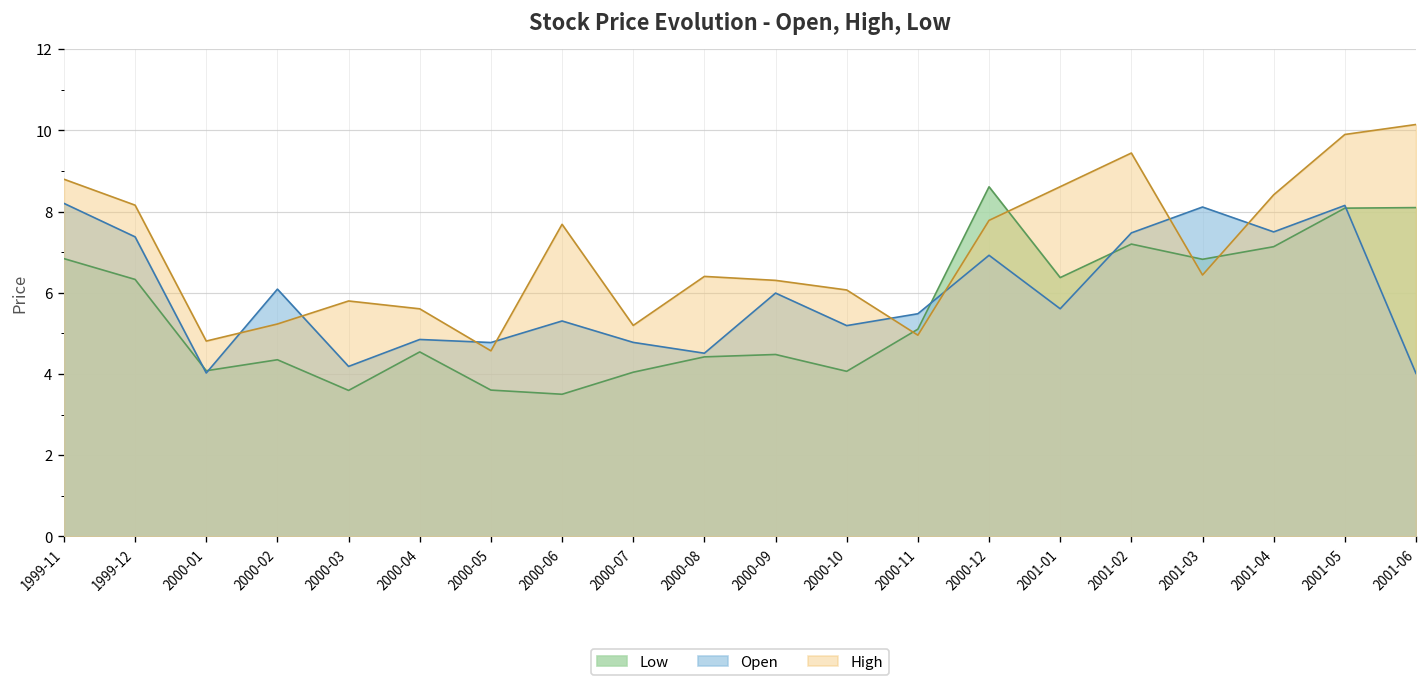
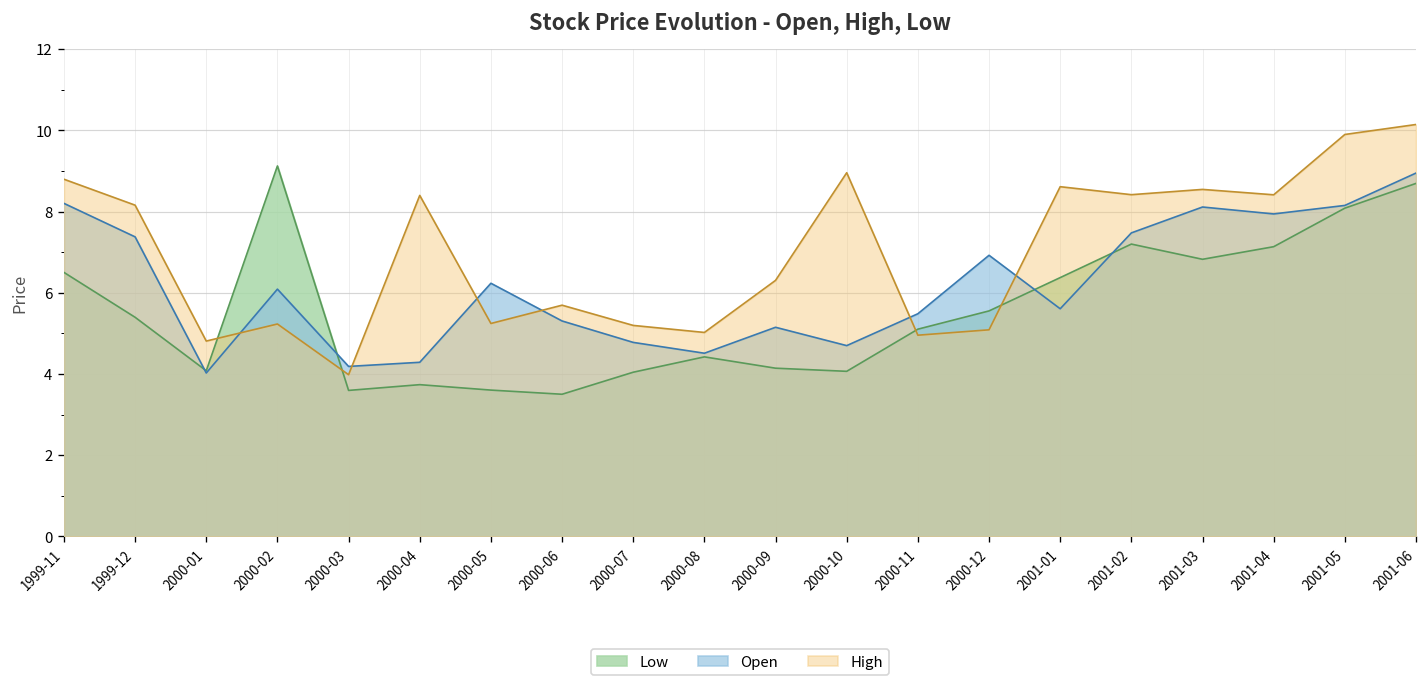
  {
    "Low": {
-     "1999-11": 6.8,
-     "1999-12": 6.3,
-     "2000-02": 4.3,
+     "1999-11": 6.5,
+     "1999-12": 5.4,
+     "2000-02": 9.1,
      "2000-03": 3.6,
-     "2000-04": 4.5,
+     "2000-04": 3.7,
      "2000-05": 3.6,
      "2000-06": 3.5,
      "2000-07": 4.0,
      "2000-08": 4.4,
-     "2000-09": 4.5,
+     "2000-09": 4.1,
      "2000-10": 4.1,
      "2000-11": 5.1,
-     "2000-12": 8.6,
+     "2000-12": 5.6,
      "2001-01": 6.4,
      "2001-02": 7.2,
      "2001-03": 6.8,
      "2001-04": 7.1,
-     "2001-06": 8.1
+     "2001-06": 8.7
    },
    "Open": {
      "1999-11": 8.2,
      "1999-12": 7.4,
      "2000-02": 6.1,
      "2000-03": 4.2,
-     "2000-04": 4.8,
-     "2000-05": 4.8,
+     "2000-04": 4.3,
+     "2000-05": 6.2,
      "2000-06": 5.3,
      "2000-07": 4.8,
      "2000-08": 4.5,
-     "2000-09": 6.0,
-     "2000-10": 5.2,
+     "2000-09": 5.1,
+     "2000-10": 4.7,
      "2000-11": 5.5,
      "2000-12": 6.9,
      "2001-01": 5.6,
      "2001-02": 7.5,
      "2001-03": 8.1,
-     "2001-04": 7.5,
-     "2001-06": 4.0
+     "2001-04": 7.9,
+     "2001-06": 8.9
    },
    "High": {
      "1999-11": 8.8,
      "1999-12": 8.2,
      "2000-01": 4.8,
      "2000-02": 5.2,
-     "2000-03": 5.8,
-     "2000-04": 5.6,
-     "2000-05": 4.6,
-     "2000-06": 7.7,
+     "2000-03": 4.0,
+     "2000-04": 8.4,
+     "2000-05": 5.2,
+     "2000-06": 5.7,
      "2000-07": 5.2,
-     "2000-08": 6.4,
+     "2000-08": 5.0,
      "2000-09": 6.3,
-     "2000-10": 6.1,
+     "2000-10": 9.0,
      "2000-11": 5.0,
-     "2000-12": 7.8,
+     "2000-12": 5.1,
      "2001-01": 8.6,
-     "2001-02": 9.4,
-     "2001-03": 6.4,
+     "2001-02": 8.4,
+     "2001-03": 8.5,
      "2001-04": 8.4,
      "2001-05": 9.9,
      "2001-06": 10.1
    }
  }
